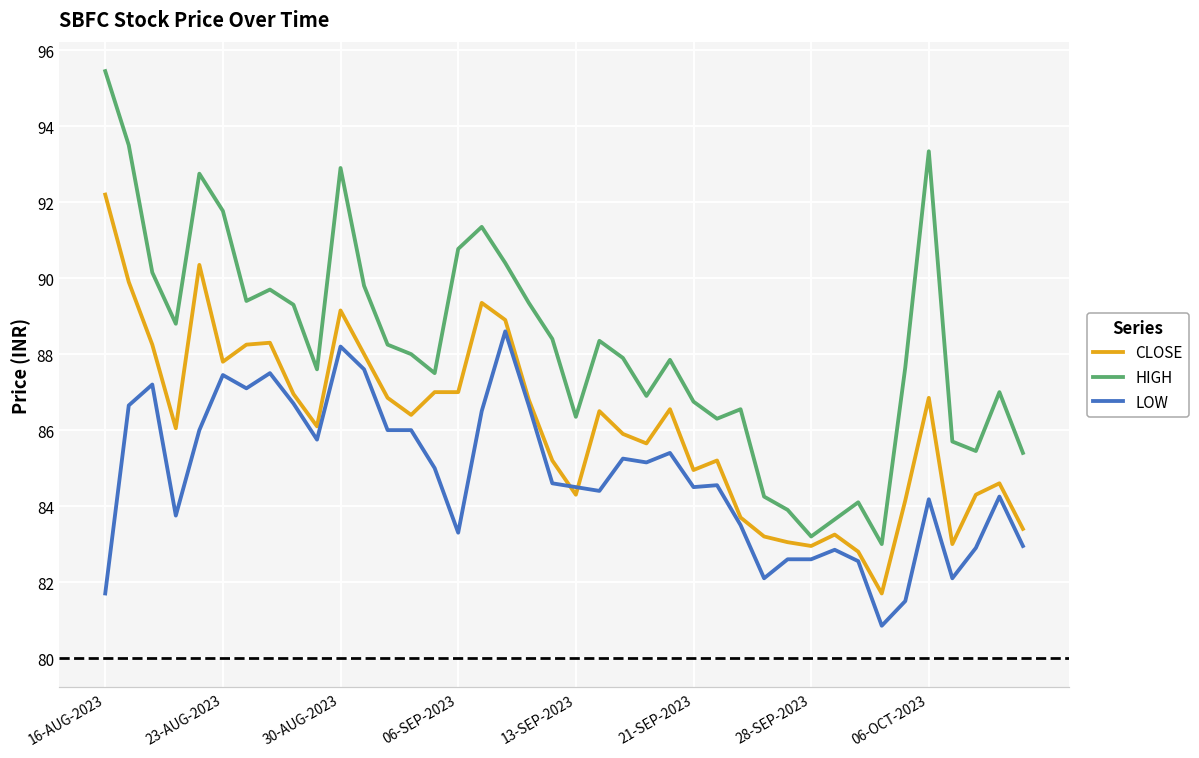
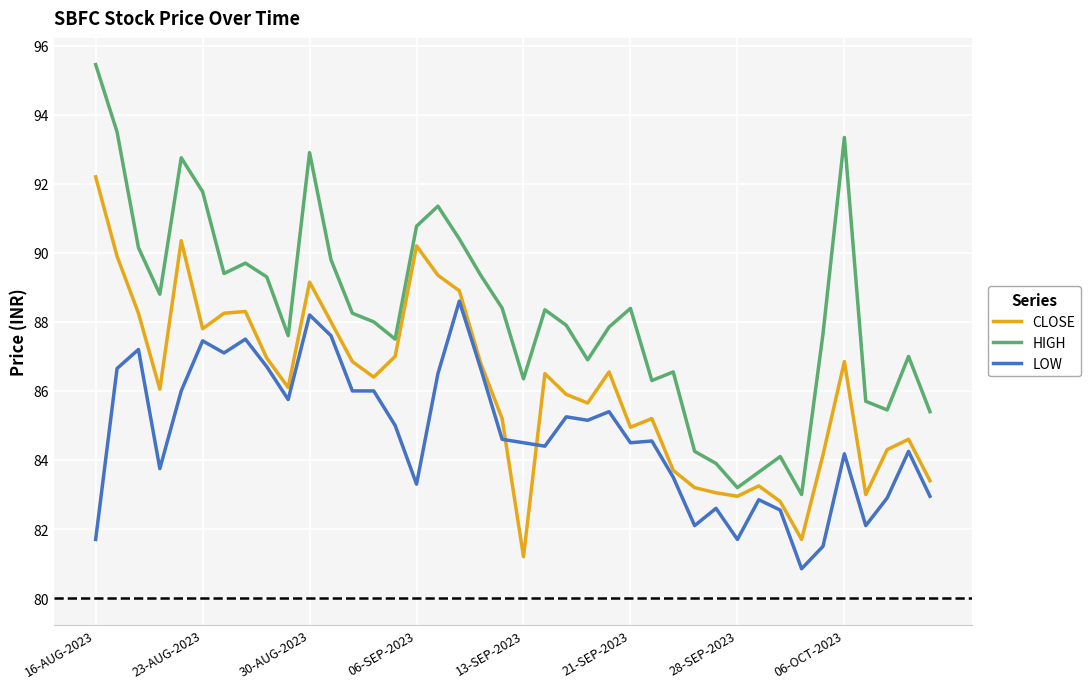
  {
    "CLOSE": {
      "16-AUG-2023": 92.2,
      "23-AUG-2023": 87.8,
      "30-AUG-2023": 89.2,
-     "06-SEP-2023": 87.0,
-     "13-SEP-2023": 84.3,
+     "06-SEP-2023": 90.2,
+     "13-SEP-2023": 81.2,
      "21-SEP-2023": 85.0,
      "28-SEP-2023": 83.0,
      "06-OCT-2023": 86.9
    },
    "HIGH": {
      "16-AUG-2023": 95.5,
      "23-AUG-2023": 91.8,
      "30-AUG-2023": 92.9,
      "06-SEP-2023": 90.8,
      "13-SEP-2023": 86.4,
-     "21-SEP-2023": 86.8,
+     "21-SEP-2023": 88.4,
      "28-SEP-2023": 83.2,
      "06-OCT-2023": 93.3
    },
    "LOW": {
      "16-AUG-2023": 81.7,
      "23-AUG-2023": 87.5,
      "30-AUG-2023": 88.2,
      "06-SEP-2023": 83.3,
      "13-SEP-2023": 84.5,
      "21-SEP-2023": 84.5,
-     "28-SEP-2023": 82.6,
+     "28-SEP-2023": 81.7,
      "06-OCT-2023": 84.2
    }
  }
